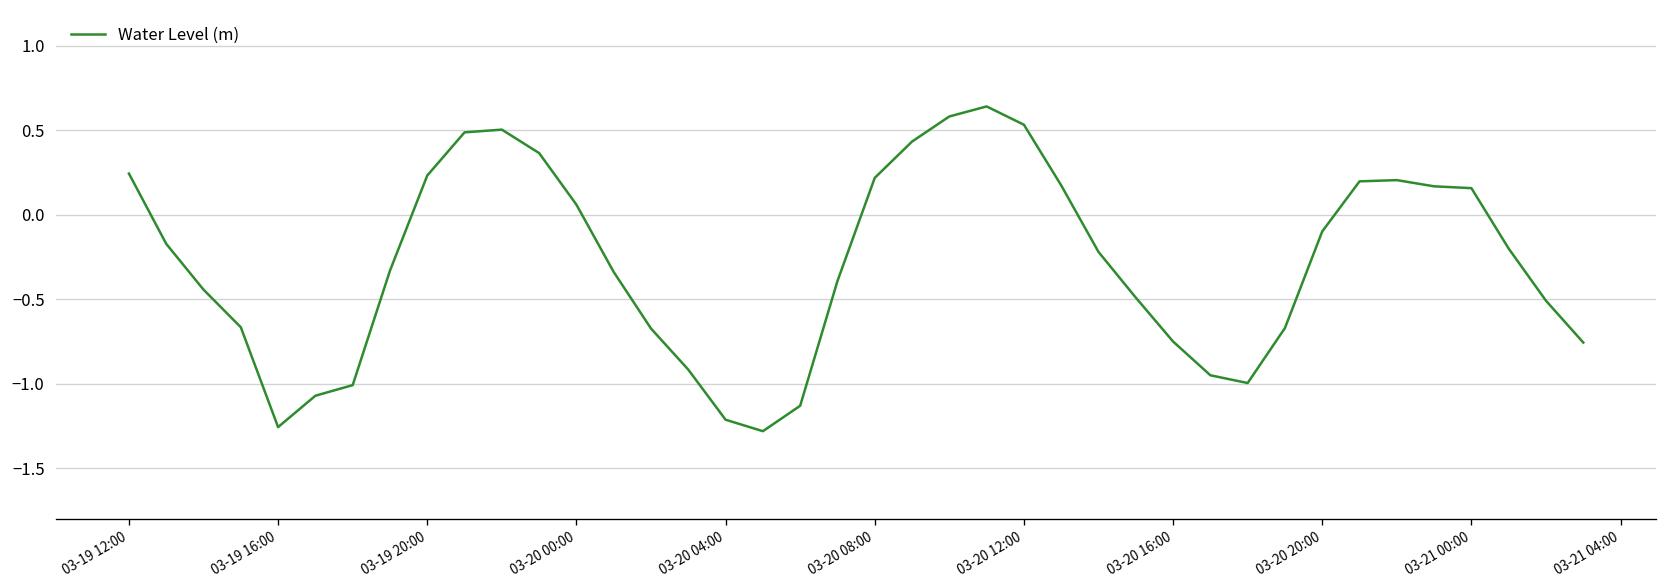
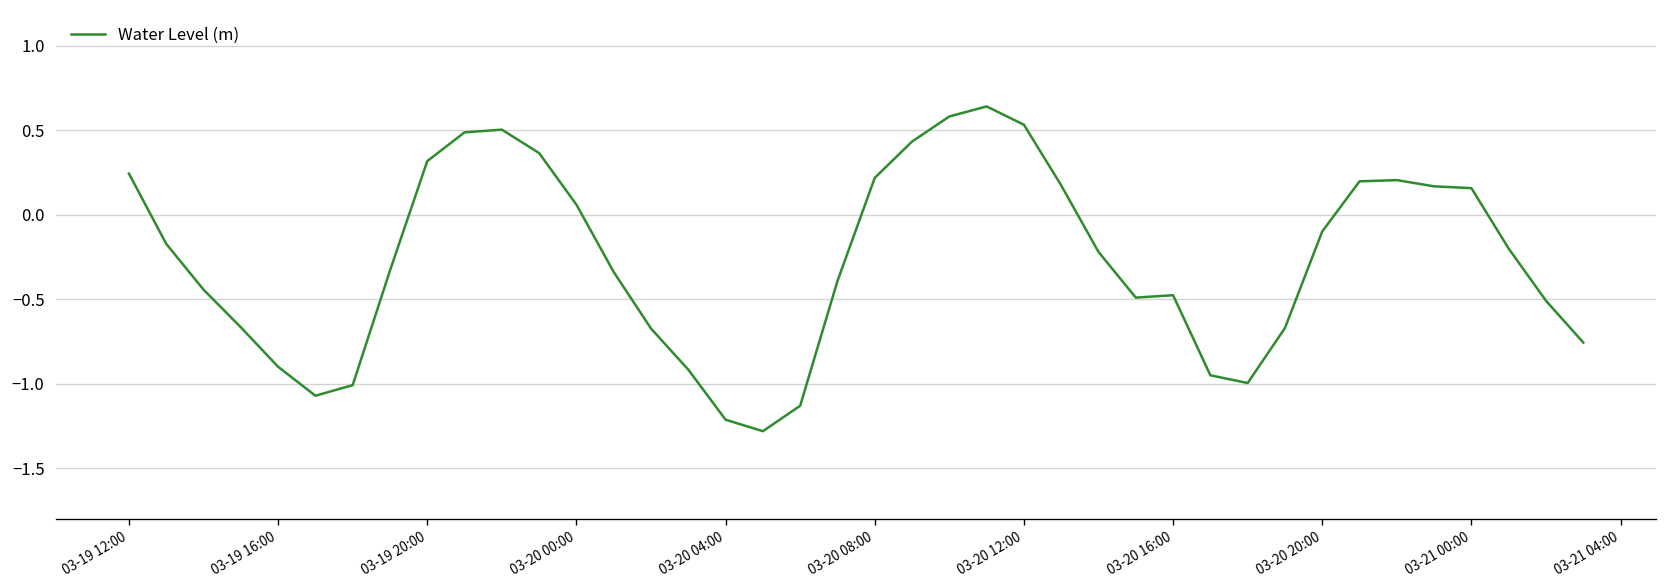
  {
    "03-19 12:00": 0.24,
-   "03-19 16:00": -1.26,
-   "03-19 20:00": 0.23,
+   "03-19 16:00": -0.90,
+   "03-19 20:00": 0.32,
    "03-20 00:00": 0.06,
    "03-20 04:00": -1.21,
    "03-20 08:00": 0.22,
    "03-20 12:00": 0.53,
-   "03-20 16:00": -0.75,
+   "03-20 16:00": -0.48,
    "03-20 20:00": -0.10,
    "03-21 00:00": 0.16
  }
